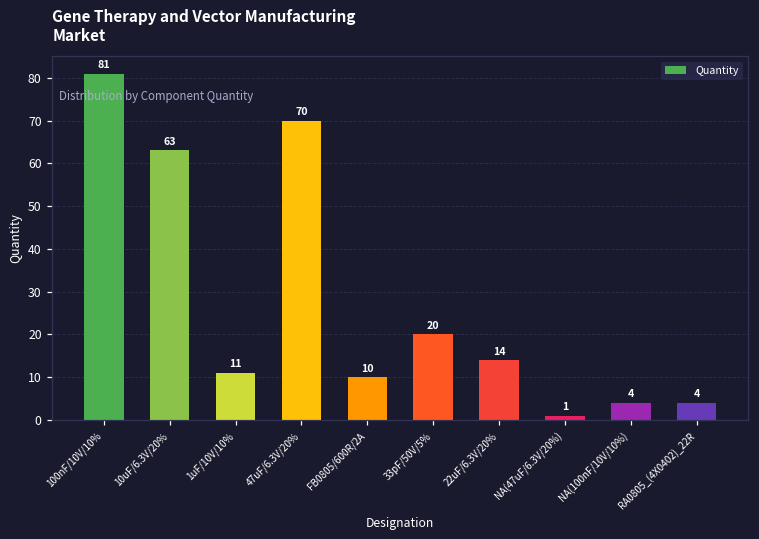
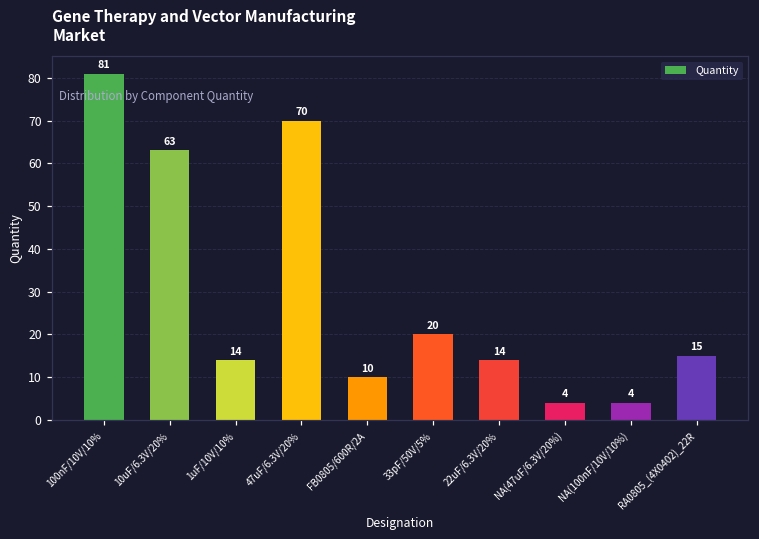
  {
    "100nF/10V/10%": 81,
    "10uF/6.3V/20%": 63,
-   "1uF/10V/10%": 11,
+   "1uF/10V/10%": 14,
    "47uF/6.3V/20%": 70,
    "FB0805/600R/2A": 10,
    "33pF/50V/5%": 20,
    "22uF/6.3V/20%": 14,
-   "NA(47uF/6.3V/20%)": 1,
+   "NA(47uF/6.3V/20%)": 4,
    "NA(100nF/10V/10%)": 4,
-   "RA0805_(4X0402)_22R": 4
+   "RA0805_(4X0402)_22R": 15
  }
